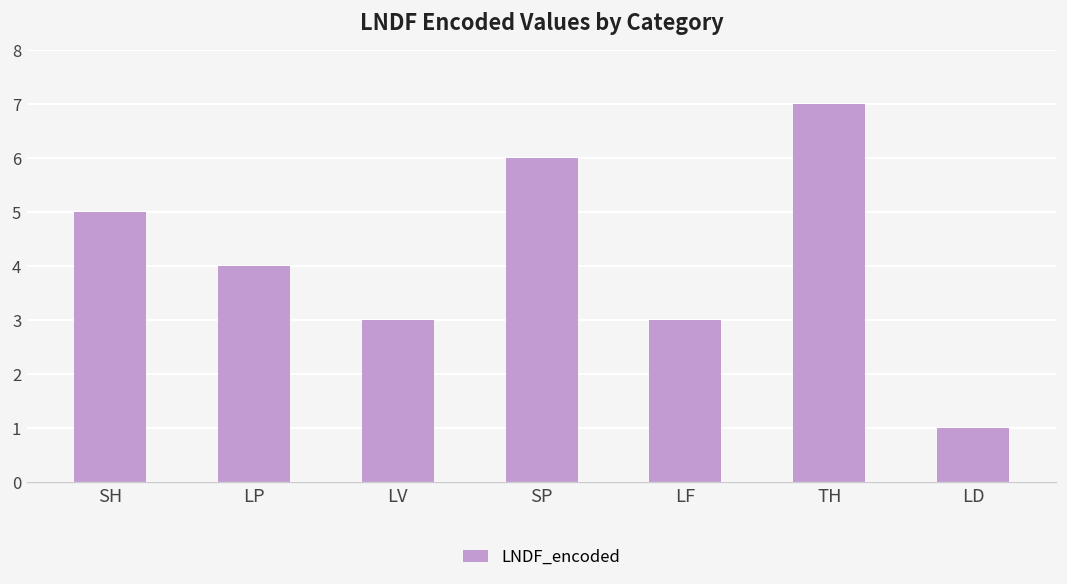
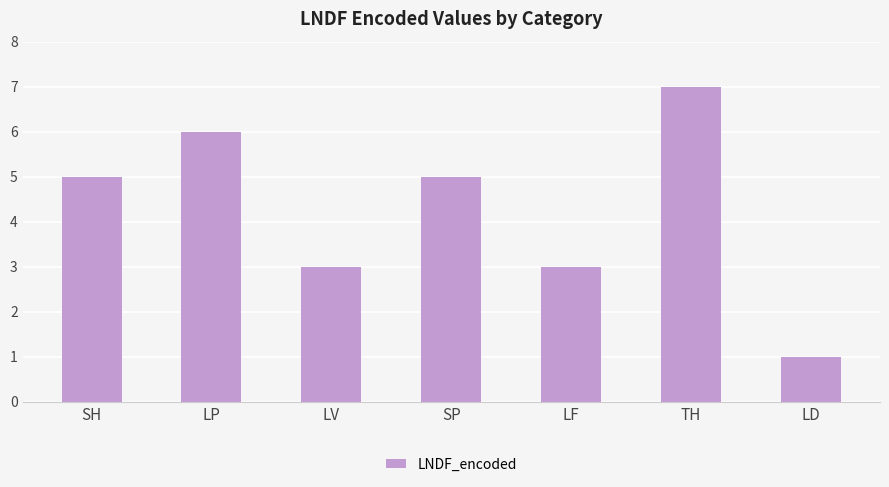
  {
    "SH": 5,
-   "LP": 4,
+   "LP": 6,
    "LV": 3,
-   "SP": 6,
+   "SP": 5,
    "LF": 3,
    "TH": 7,
    "LD": 1
  }
